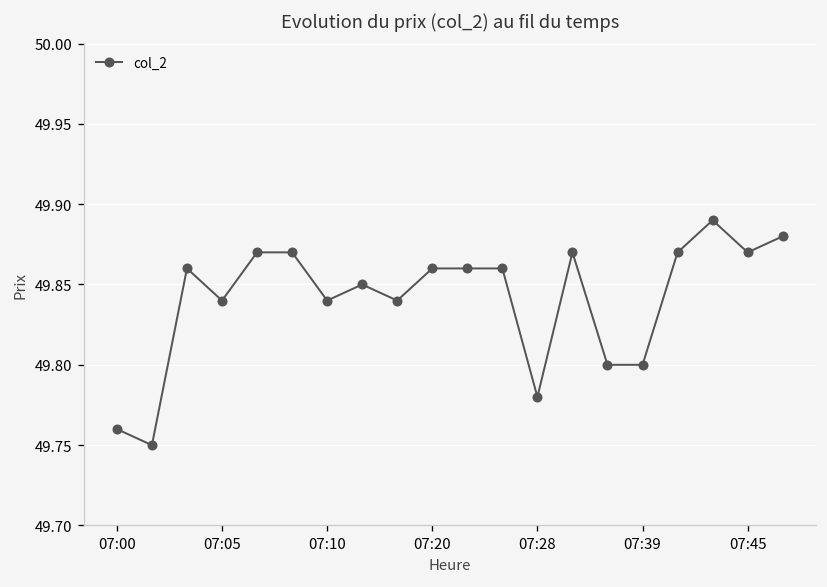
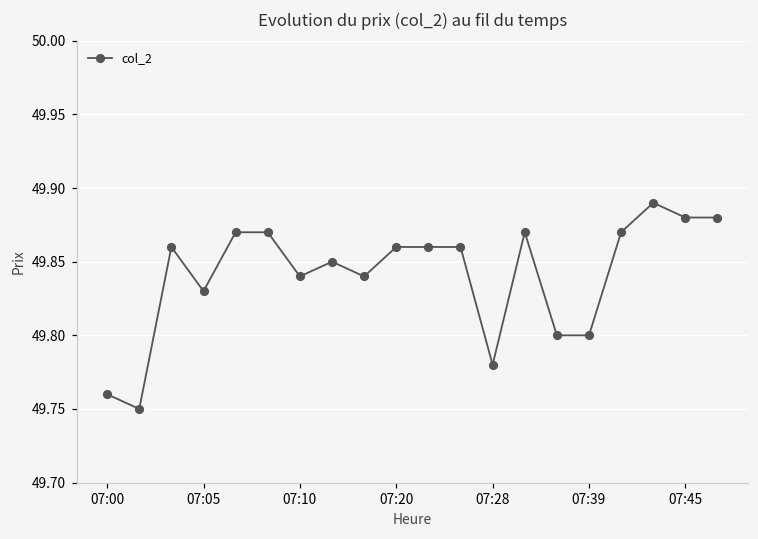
  {
    "07:00": 49.76,
-   "07:05": 49.84,
+   "07:05": 49.83,
    "07:10": 49.84,
    "07:20": 49.86,
    "07:28": 49.78,
    "07:39": 49.80,
-   "07:45": 49.87
+   "07:45": 49.88
  }
